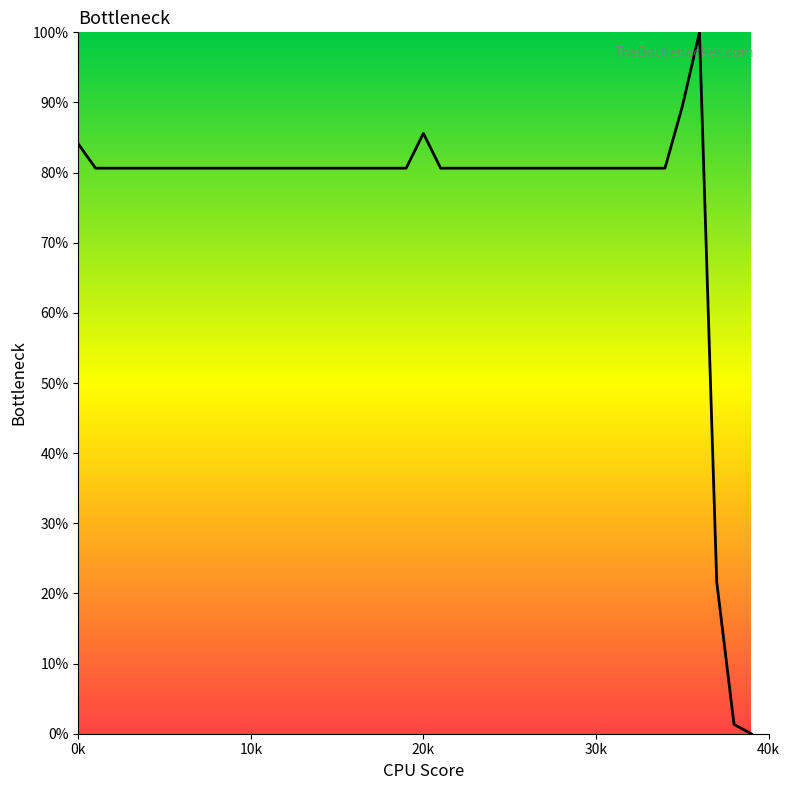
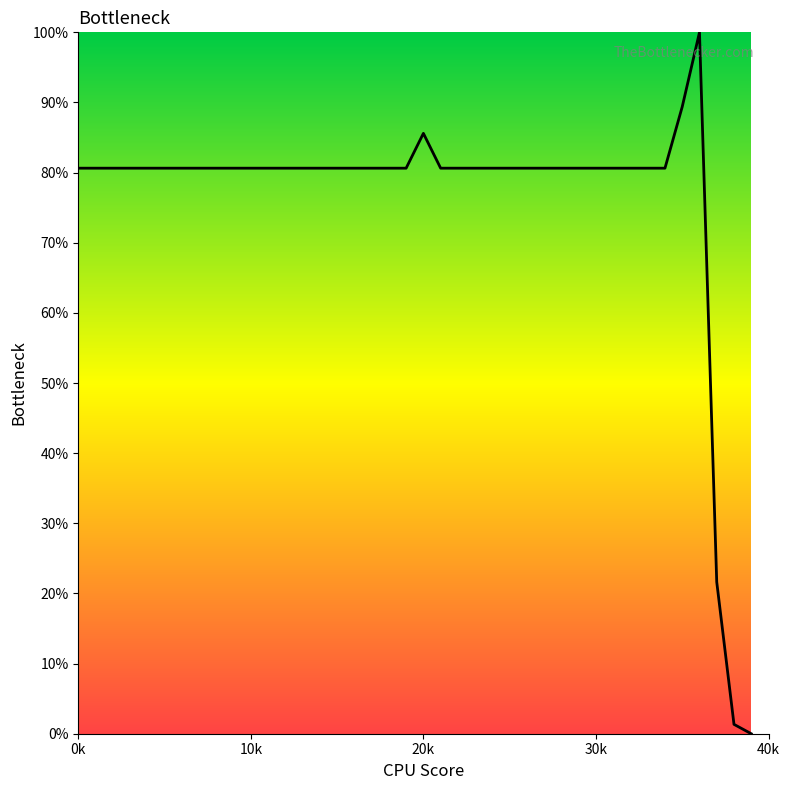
  {
-   "0k": "84%",
+   "0k": "81%",
    "10k": "81%",
    "20k": "86%",
    "30k": "81%"
  }
